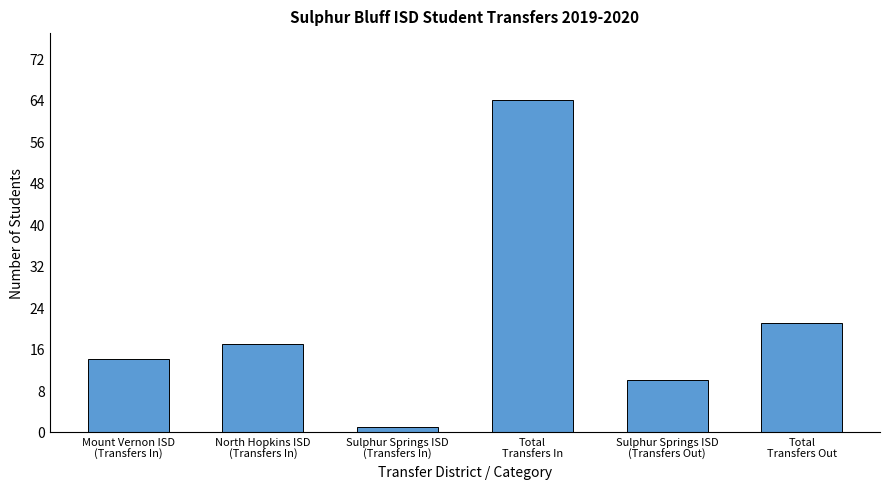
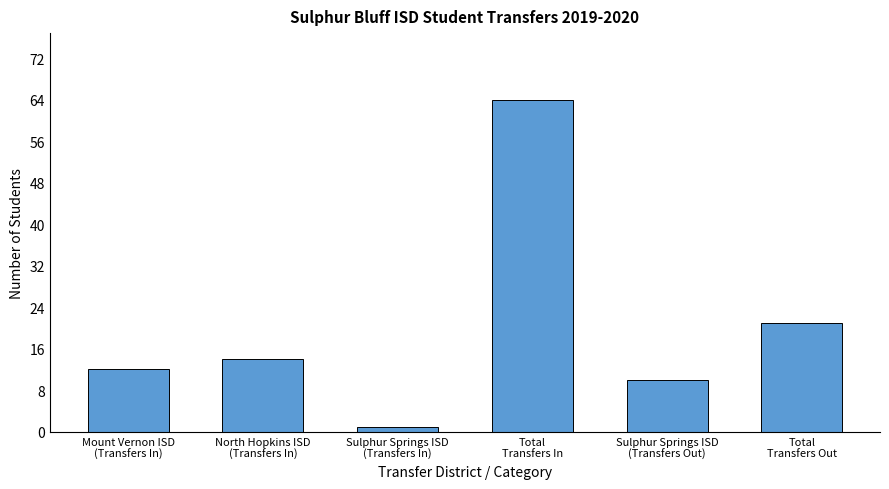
  {
-   "Mount Vernon ISD (Transfers In)": 14,
-   "North Hopkins ISD (Transfers In)": 17,
+   "Mount Vernon ISD (Transfers In)": 12,
+   "North Hopkins ISD (Transfers In)": 14,
    "Sulphur Springs ISD (Transfers In)": 1,
    "Total Transfers In": 64,
    "Sulphur Springs ISD (Transfers Out)": 10,
    "Total Transfers Out": 21
  }
